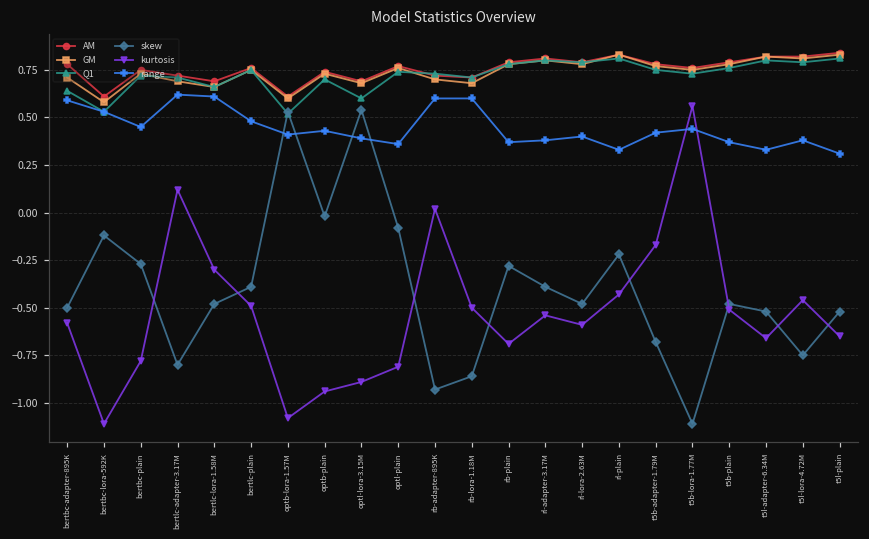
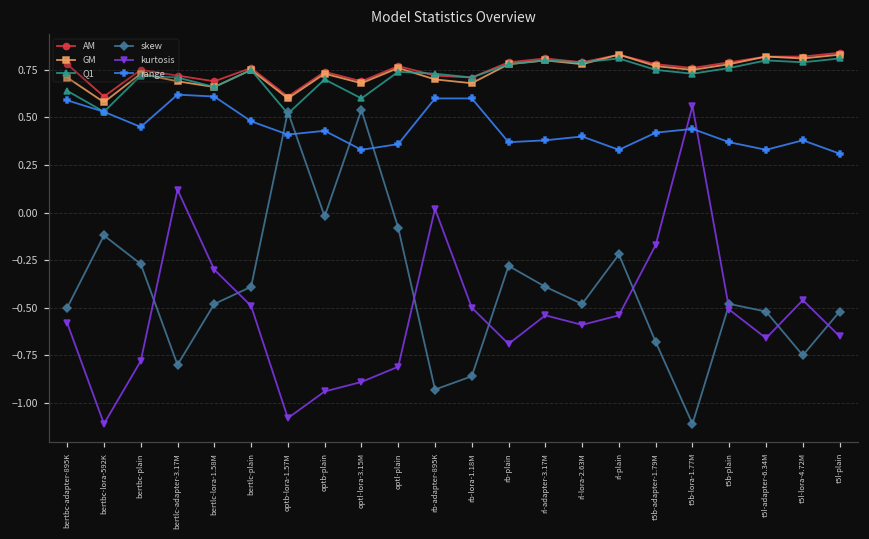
  {
    "AM": {
      "bertbc-lora-592K": 0.61,
      "bertlc-lora-1.58M": 0.69
    },
    "GM": {
      "bertbc-lora-592K": 0.58,
      "rb-adapter-895K": 0.70,
      "rb-lora-1.18M": 0.68
    },
    "kurtosis": {
      "bertbc-adapter-895K": -0.58,
      "bertbc-lora-592K": -1.11,
      "bertbc-plain": -0.78,
      "bertlc-adapter-3.17M": 0.12,
      "bertlc-lora-1.58M": -0.30,
      "bertlc-plain": -0.49,
      "optb-lora-1.57M": -1.08,
      "optb-plain": -0.94,
      "optl-lora-3.15M": -0.89,
      "optl-plain": -0.81,
      "rb-adapter-895K": 0.02,
      "rb-lora-1.18M": -0.50,
      "rb-plain": -0.69,
      "rl-adapter-3.17M": -0.54,
      "rl-lora-2.63M": -0.59,
-     "rl-plain": -0.43,
+     "rl-plain": -0.54,
      "t5b-adapter-1.79M": -0.17,
      "t5b-lora-1.77M": 0.56,
      "t5b-plain": -0.51,
      "t5l-adapter-6.34M": -0.66,
      "t5l-lora-4.72M": -0.46,
      "t5l-plain": -0.65
    },
    "range": {
      "bertbc-adapter-895K": 0.59,
      "bertbc-plain": 0.45,
      "bertlc-adapter-3.17M": 0.62,
      "bertlc-lora-1.58M": 0.61,
      "bertlc-plain": 0.48,
      "optb-lora-1.57M": 0.41,
      "optb-plain": 0.43,
-     "optl-lora-3.15M": 0.39,
+     "optl-lora-3.15M": 0.33,
      "optl-plain": 0.36,
      "rb-adapter-895K": 0.60,
      "rb-lora-1.18M": 0.60,
      "rb-plain": 0.37,
      "rl-adapter-3.17M": 0.38,
      "rl-lora-2.63M": 0.40,
      "rl-plain": 0.33,
      "t5b-adapter-1.79M": 0.42,
      "t5b-lora-1.77M": 0.44,
      "t5b-plain": 0.37,
      "t5l-adapter-6.34M": 0.33,
      "t5l-lora-4.72M": 0.38,
      "t5l-plain": 0.31
    }
  }
